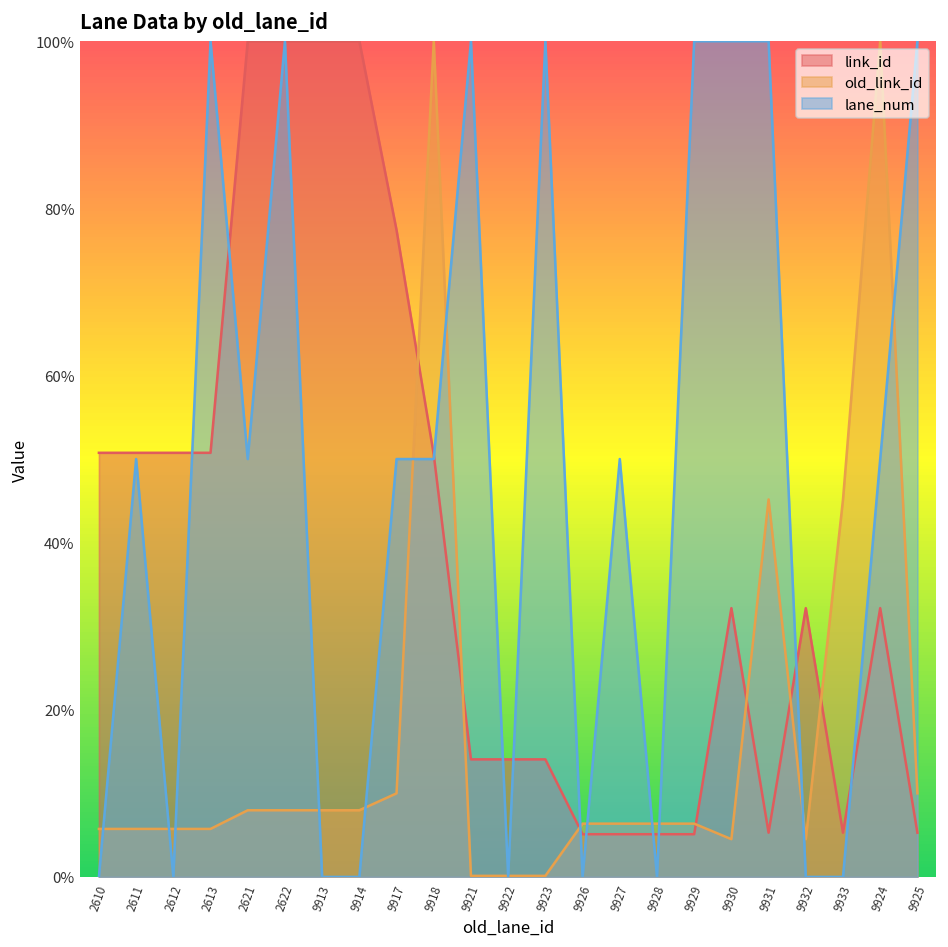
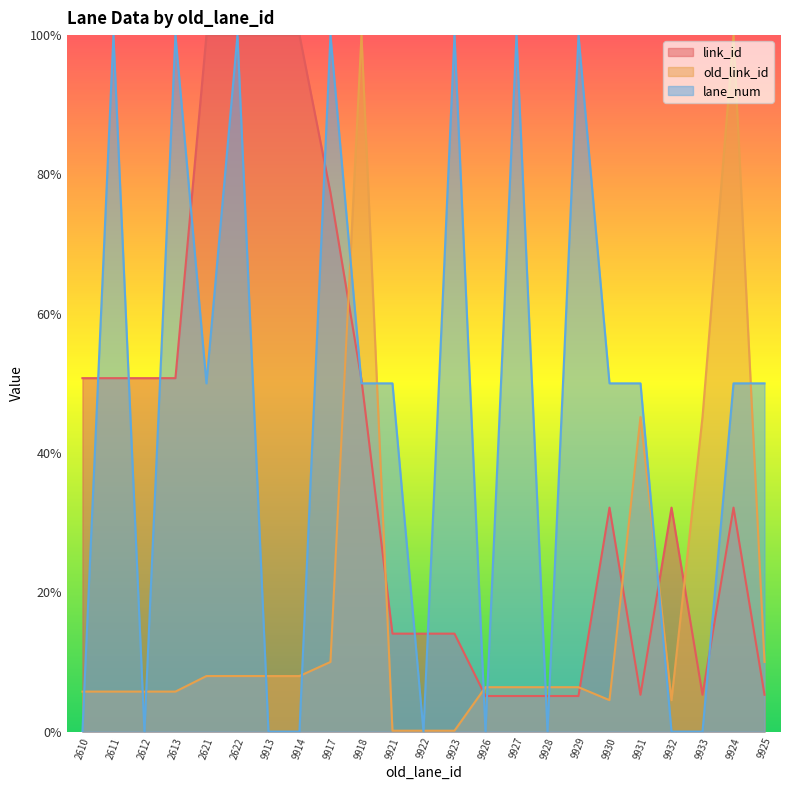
  {
    "lane_num": {
      "2610": "0%",
-     "2611": "50%",
+     "2611": "100%",
      "2612": "0%",
      "2613": "100%",
      "2621": "50%",
      "9913": "0%",
      "9914": "0%",
-     "9917": "50%",
+     "9917": "100%",
      "9918": "50%",
-     "9921": "100%",
+     "9921": "50%",
      "9923": "100%",
      "9926": "0%",
-     "9927": "50%",
+     "9927": "100%",
      "9928": "0%",
      "9929": "100%",
-     "9930": "100%",
-     "9931": "100%",
+     "9930": "50%",
+     "9931": "50%",
      "9932": "0%",
      "9933": "0%",
      "9924": "50%",
-     "9925": "100%"
+     "9925": "50%"
    }
  }
